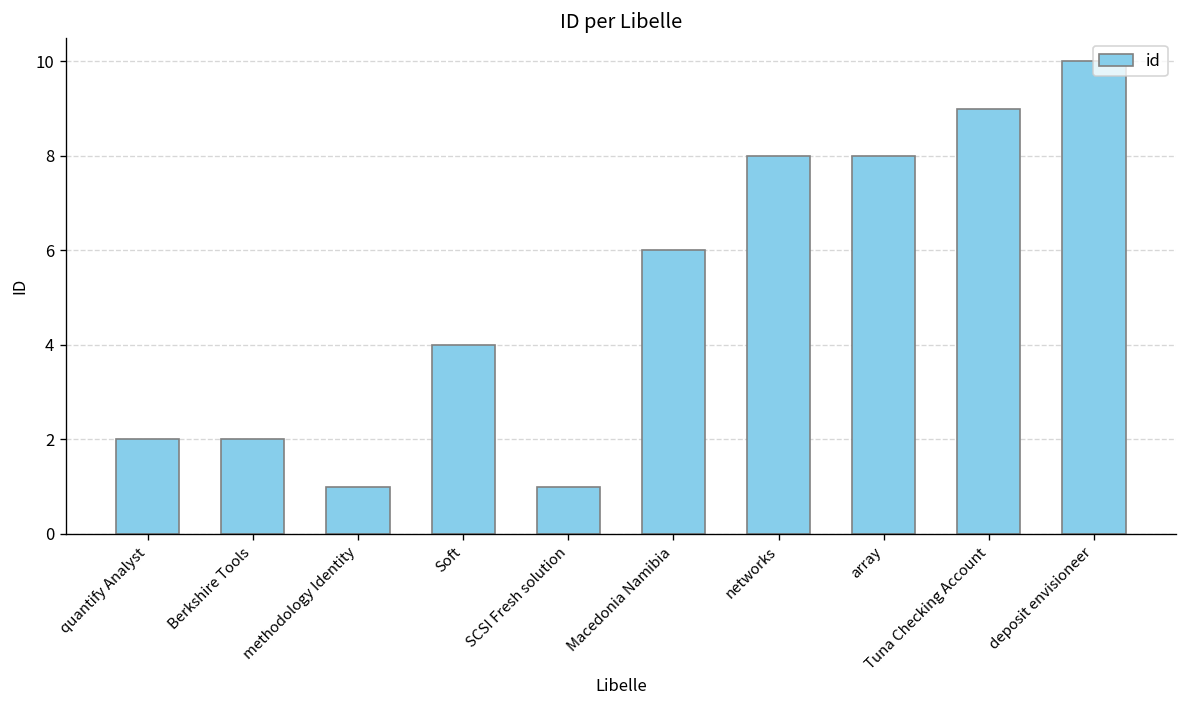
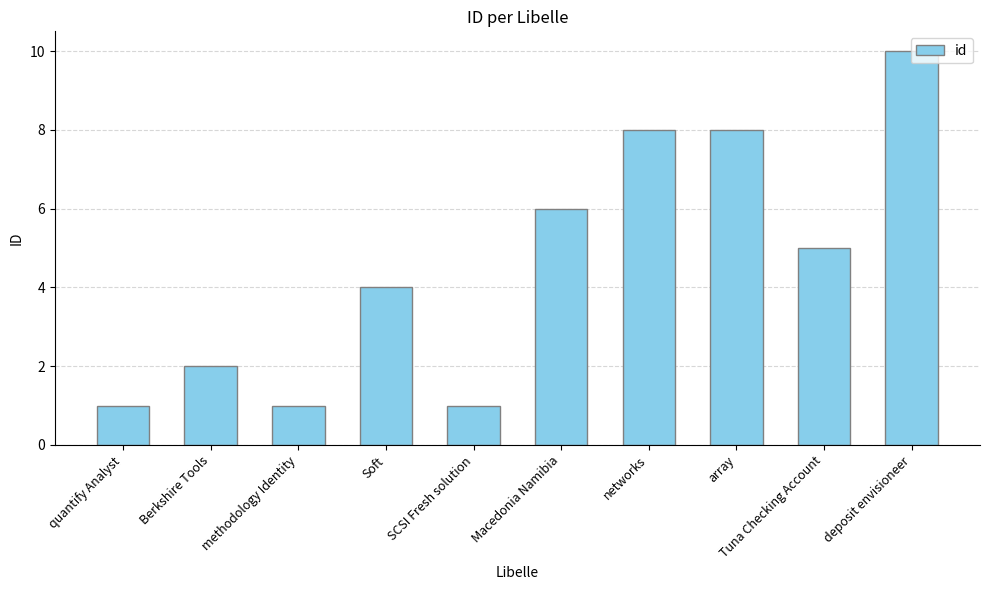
  {
-   "quantify Analyst": 2,
+   "quantify Analyst": 1,
    "Berkshire Tools": 2,
    "methodology Identity": 1,
    "Soft": 4,
    "SCSI Fresh solution": 1,
    "Macedonia Namibia": 6,
    "networks": 8,
    "array": 8,
-   "Tuna Checking Account": 9
+   "Tuna Checking Account": 5
  }
